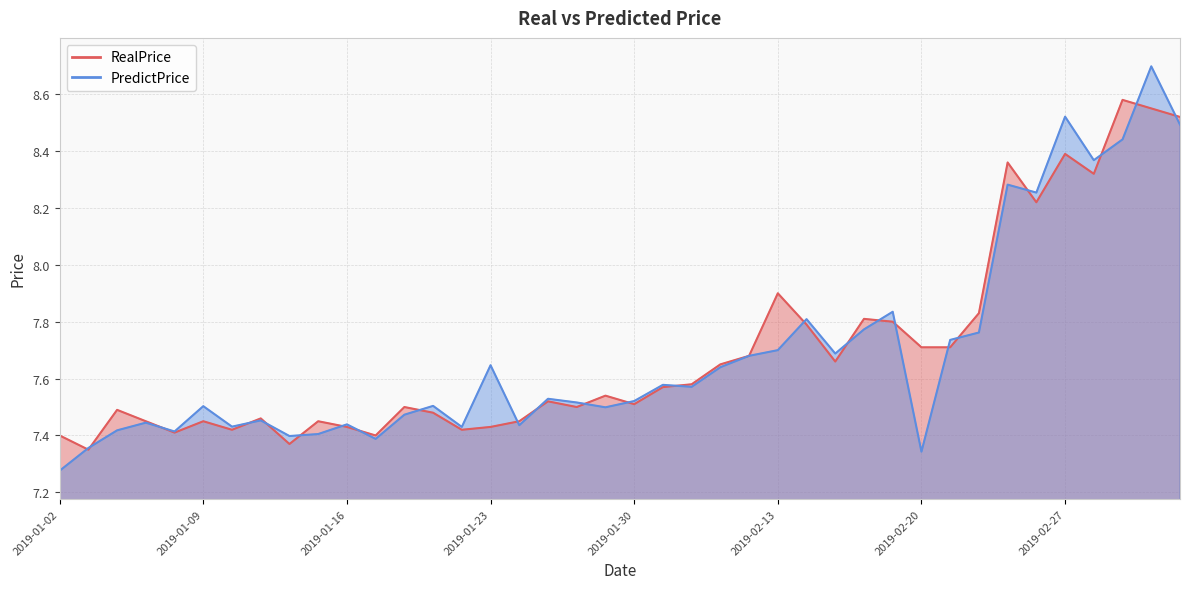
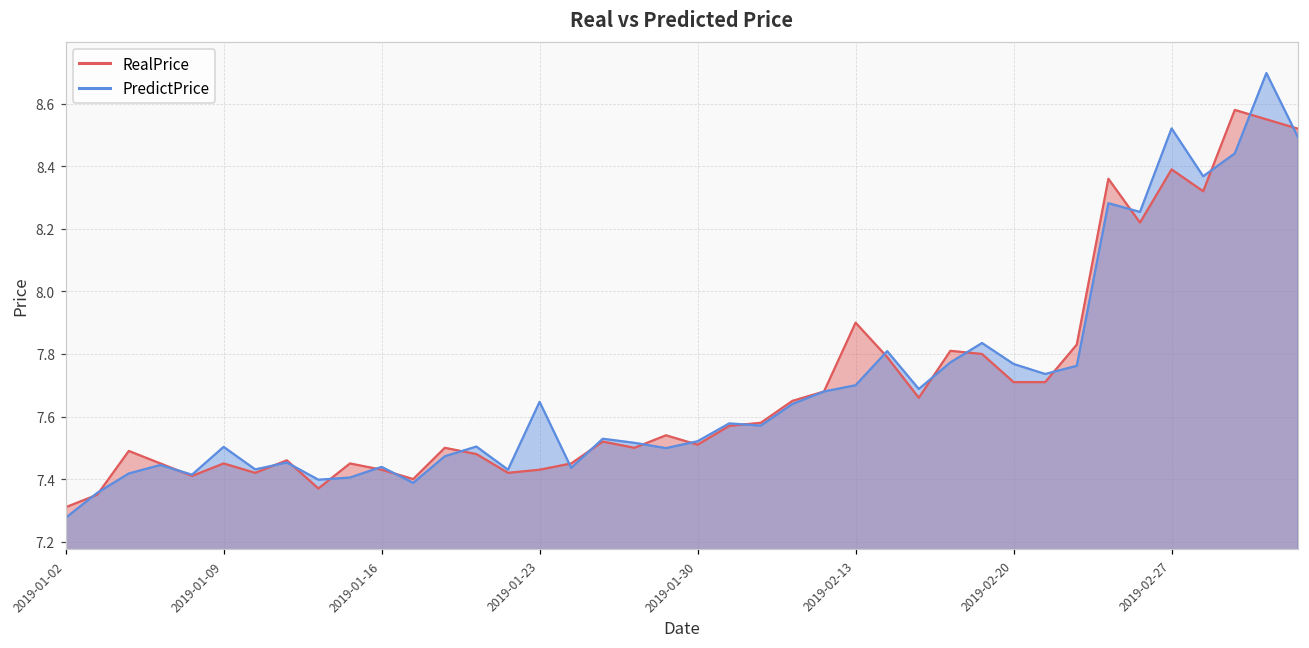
  {
    "RealPrice": {
-     "2019-01-02": 7.40,
+     "2019-01-02": 7.31,
      "2019-01-09": 7.45,
      "2019-01-23": 7.43,
      "2019-01-30": 7.51,
      "2019-02-13": 7.90,
      "2019-02-20": 7.71,
      "2019-02-27": 8.39
    },
    "PredictPrice": {
      "2019-01-02": 7.28,
      "2019-01-09": 7.50,
      "2019-01-23": 7.65,
      "2019-01-30": 7.52,
      "2019-02-13": 7.70,
-     "2019-02-20": 7.34,
+     "2019-02-20": 7.77,
      "2019-02-27": 8.52
    }
  }
